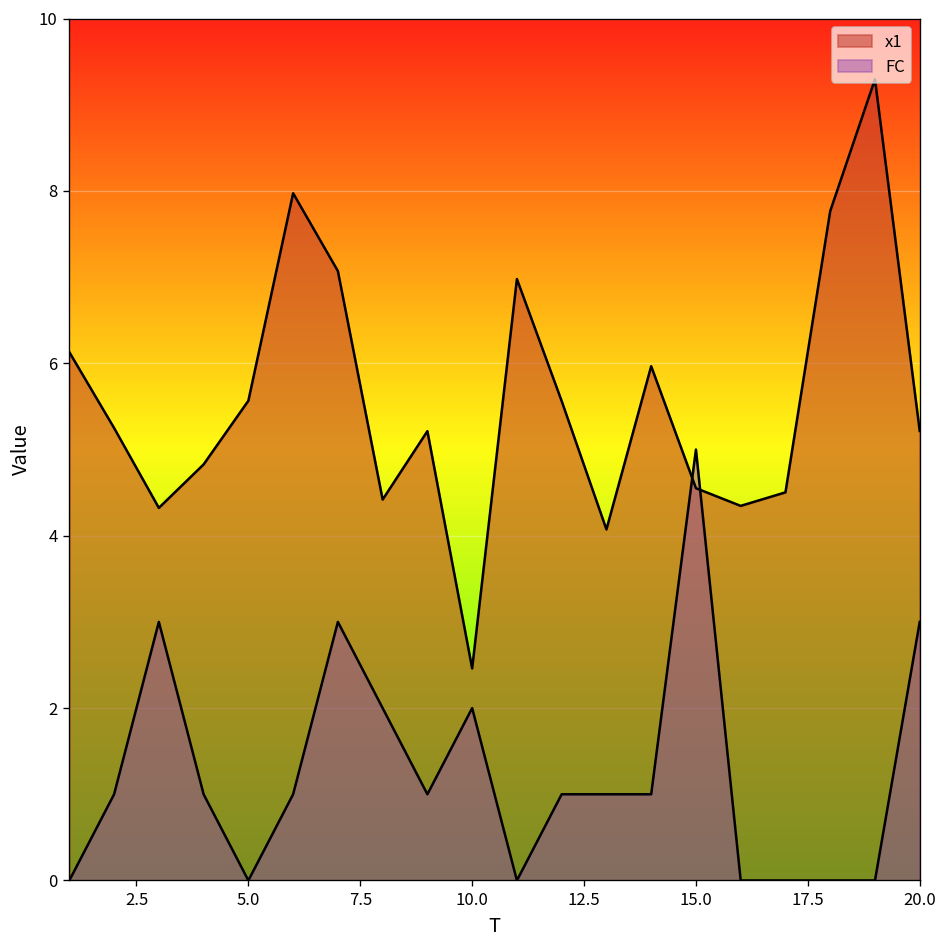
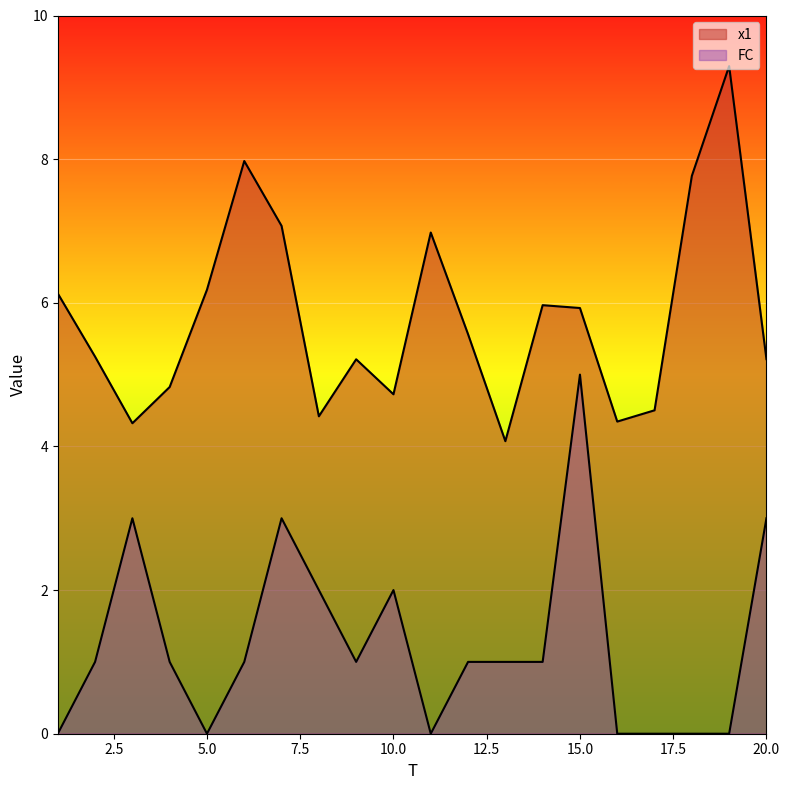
  {
    "x1": {
-     "5.0": 5.6,
-     "10.0": 2.5,
-     "15.0": 4.6,
+     "5.0": 6.2,
+     "10.0": 4.7,
+     "15.0": 5.9,
      "20.0": 5.2
    },
    "FC": {
      "5.0": 0.0,
      "10.0": 2.0,
      "15.0": 5.0,
      "20.0": 3.0
    }
  }
